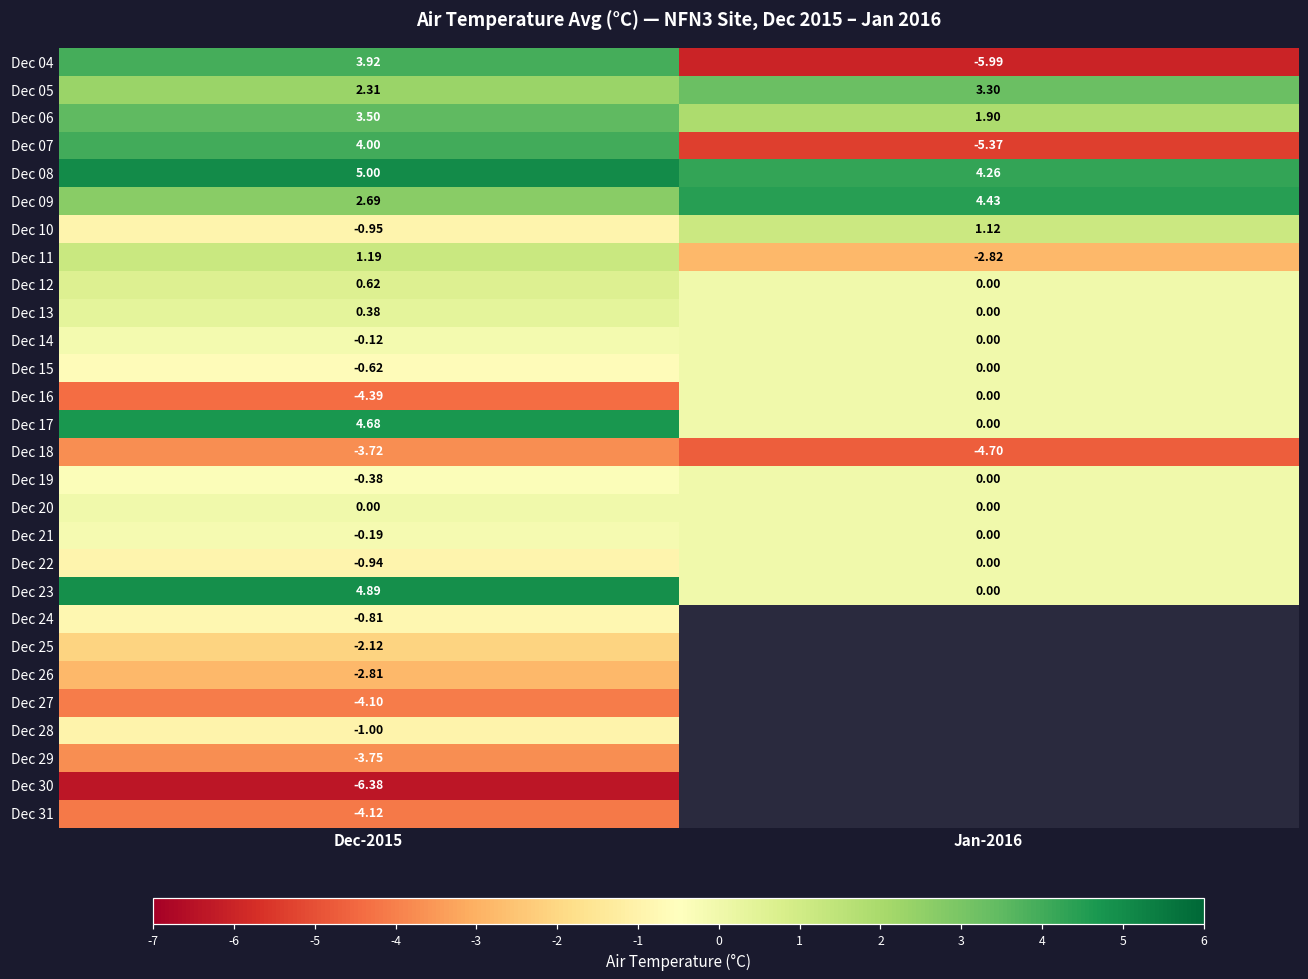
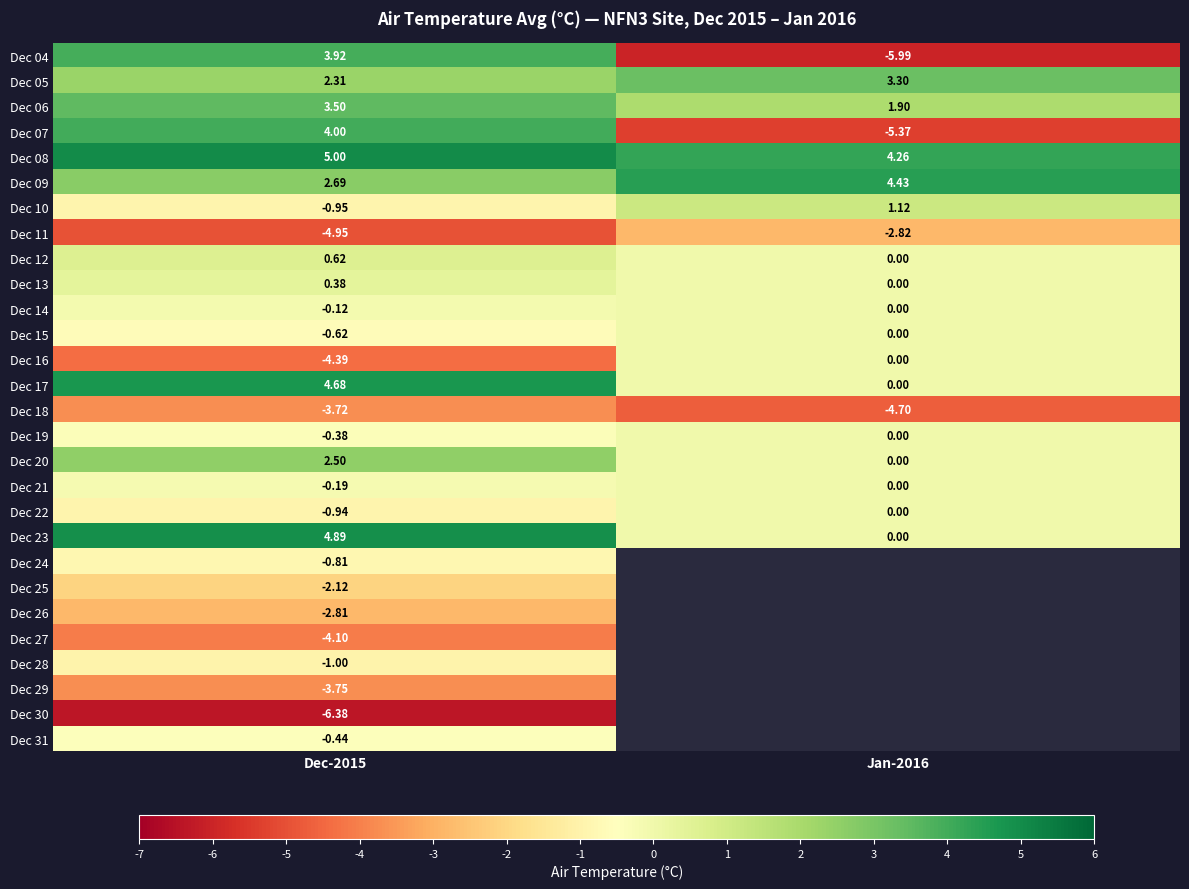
  {
    "Dec 04": {
      "Dec-2015": 3.92,
      "Jan-2016": -5.99
    },
    "Dec 05": {
      "Dec-2015": 2.31,
      "Jan-2016": 3.30
    },
    "Dec 06": {
      "Dec-2015": 3.50,
      "Jan-2016": 1.90
    },
    "Dec 07": {
      "Dec-2015": 4.00,
      "Jan-2016": -5.37
    },
    "Dec 08": {
      "Dec-2015": 5.00,
      "Jan-2016": 4.26
    },
    "Dec 09": {
      "Dec-2015": 2.69,
      "Jan-2016": 4.43
    },
    "Dec 10": {
      "Dec-2015": -0.95,
      "Jan-2016": 1.12
    },
    "Dec 11": {
-     "Dec-2015": 1.19,
+     "Dec-2015": -4.95,
      "Jan-2016": -2.82
    },
    "Dec 12": {
      "Dec-2015": 0.62,
      "Jan-2016": 0.00
    },
    "Dec 13": {
      "Dec-2015": 0.38,
      "Jan-2016": 0.00
    },
    "Dec 14": {
      "Dec-2015": -0.12,
      "Jan-2016": 0.00
    },
    "Dec 15": {
      "Dec-2015": -0.62,
      "Jan-2016": 0.00
    },
    "Dec 16": {
      "Dec-2015": -4.39,
      "Jan-2016": 0.00
    },
    "Dec 17": {
      "Dec-2015": 4.68,
      "Jan-2016": 0.00
    },
    "Dec 18": {
      "Dec-2015": -3.72,
      "Jan-2016": -4.70
    },
    "Dec 19": {
      "Dec-2015": -0.38,
      "Jan-2016": 0.00
    },
    "Dec 20": {
-     "Dec-2015": 0.00,
+     "Dec-2015": 2.50,
      "Jan-2016": 0.00
    },
    "Dec 21": {
      "Dec-2015": -0.19,
      "Jan-2016": 0.00
    },
    "Dec 22": {
      "Dec-2015": -0.94,
      "Jan-2016": 0.00
    },
    "Dec 23": {
      "Dec-2015": 4.89,
      "Jan-2016": 0.00
    },
    "Dec 24": {
      "Dec-2015": -0.81
    },
    "Dec 25": {
      "Dec-2015": -2.12
    },
    "Dec 26": {
      "Dec-2015": -2.81
    },
    "Dec 27": {
      "Dec-2015": -4.10
    },
    "Dec 28": {
      "Dec-2015": -1.00
    },
    "Dec 29": {
      "Dec-2015": -3.75
    },
    "Dec 30": {
      "Dec-2015": -6.38
    },
    "Dec 31": {
-     "Dec-2015": -4.12
+     "Dec-2015": -0.44
    }
  }
